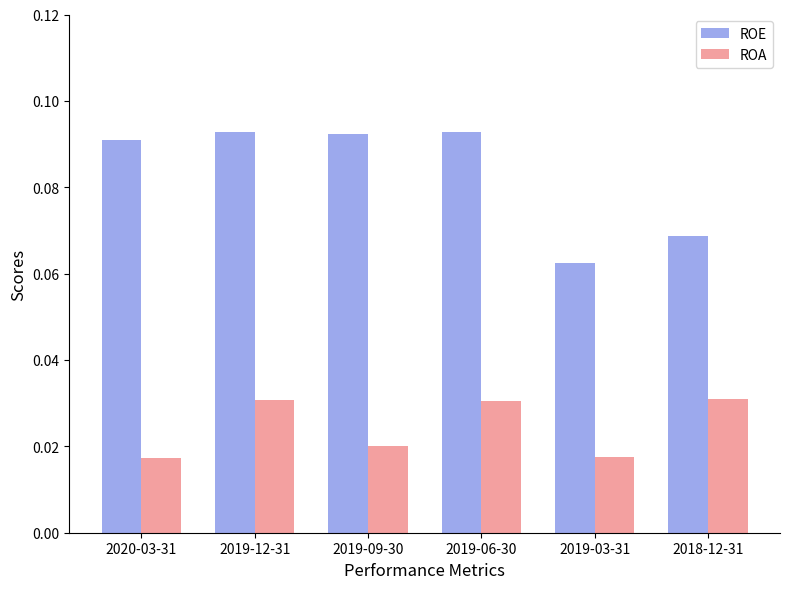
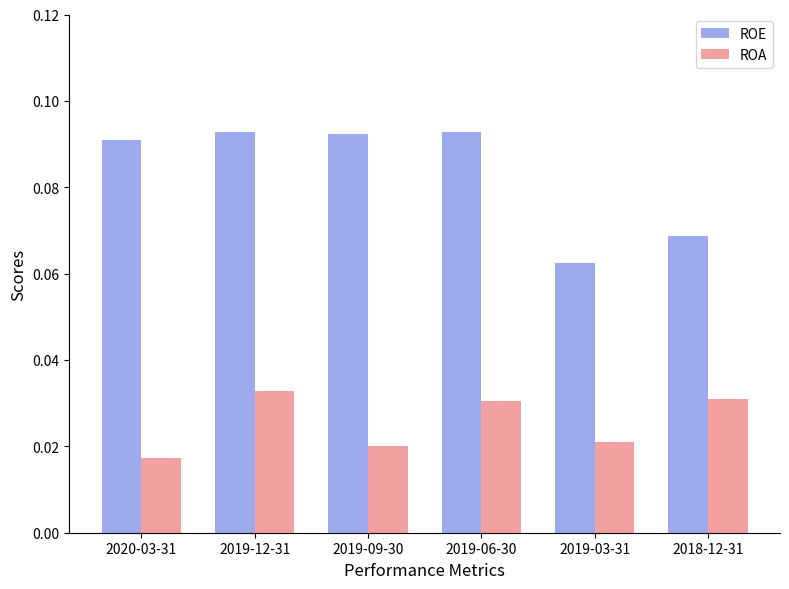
  {
    "ROE": {
      "2020-03-31": 0.091,
      "2019-12-31": 0.093,
      "2019-09-30": 0.092,
      "2019-06-30": 0.093,
      "2019-03-31": 0.063,
      "2018-12-31": 0.069
    },
    "ROA": {
      "2020-03-31": 0.017,
-     "2019-12-31": 0.031,
+     "2019-12-31": 0.033,
      "2019-09-30": 0.020,
      "2019-06-30": 0.030,
-     "2019-03-31": 0.018,
+     "2019-03-31": 0.021,
      "2018-12-31": 0.031
    }
  }
